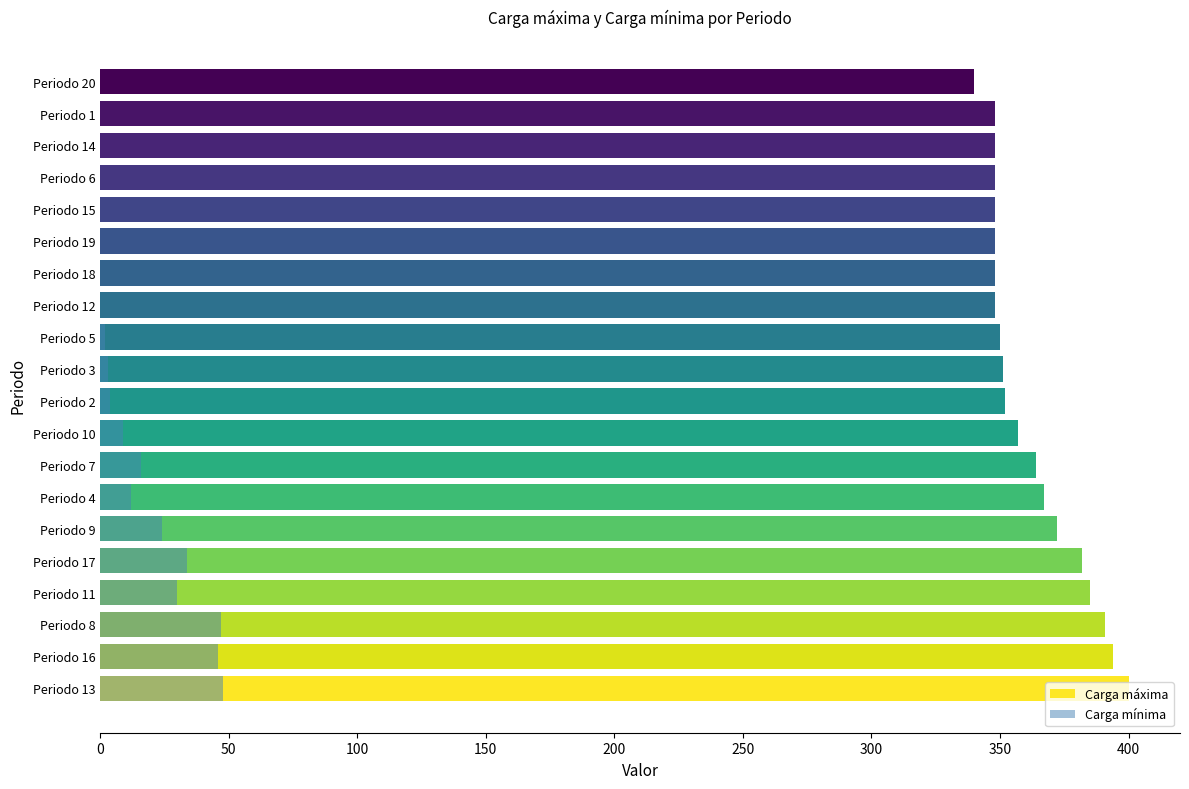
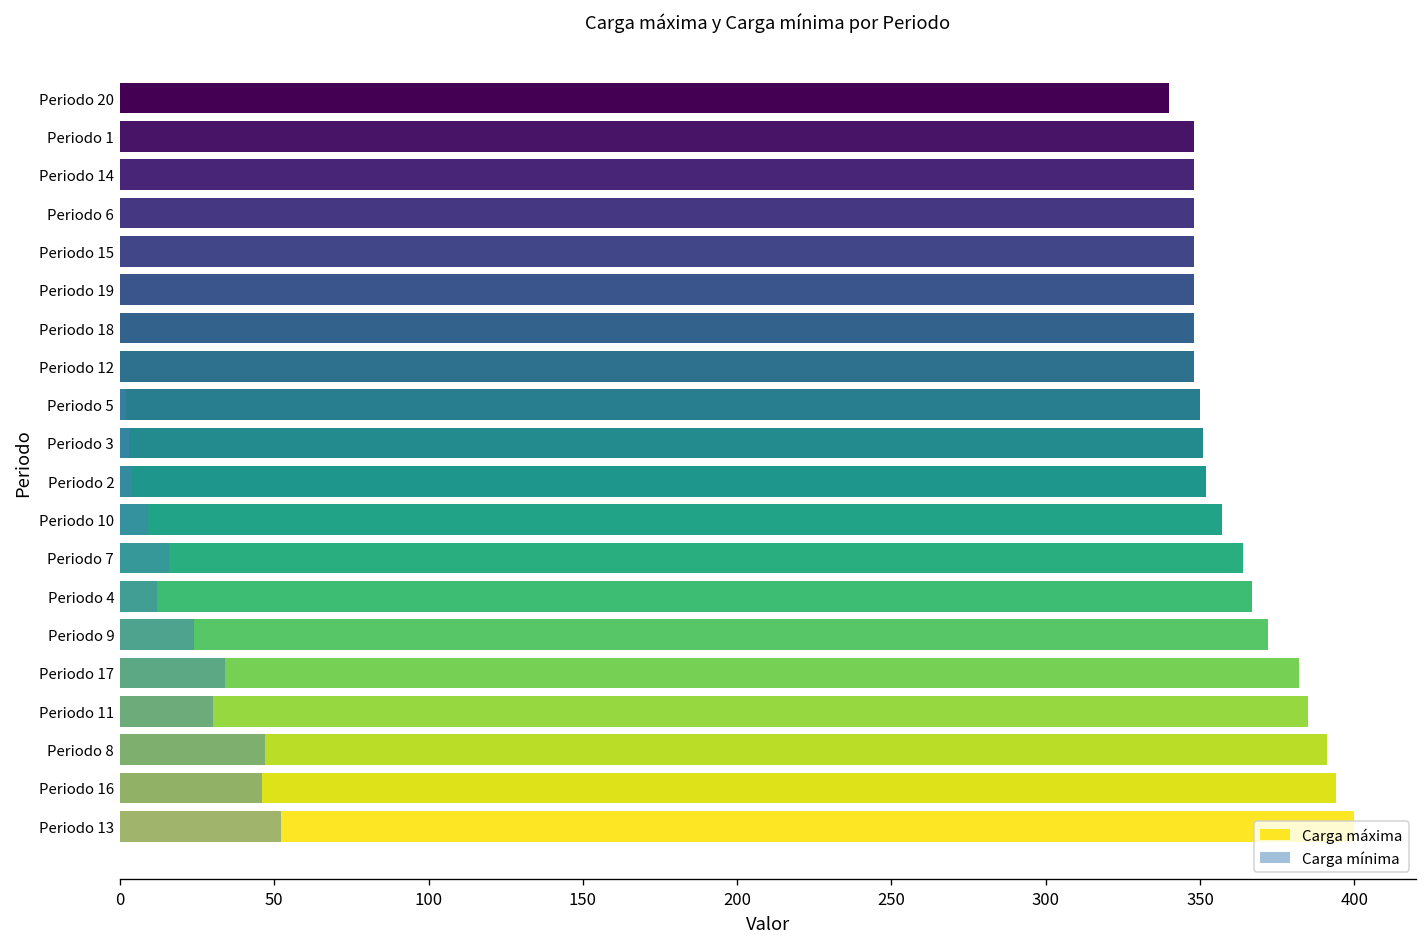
  {
    "Carga máxima": {
      "Periodo 20": 340,
      "Periodo 1": 348,
      "Periodo 14": 348,
      "Periodo 6": 348,
      "Periodo 15": 348,
      "Periodo 19": 348,
      "Periodo 18": 348,
      "Periodo 12": 348,
      "Periodo 5": 350,
      "Periodo 3": 351,
      "Periodo 2": 352,
      "Periodo 10": 357,
      "Periodo 7": 364,
      "Periodo 4": 367,
      "Periodo 9": 372,
      "Periodo 17": 382,
      "Periodo 11": 385,
      "Periodo 8": 391,
      "Periodo 16": 394
    },
    "Carga mínima": {
      "Periodo 20": 0,
      "Periodo 1": 0,
      "Periodo 14": 0,
      "Periodo 6": 0,
      "Periodo 15": 0,
      "Periodo 19": 0,
      "Periodo 18": 0,
      "Periodo 12": 0,
-     "Periodo 13": 48
+     "Periodo 13": 52
    }
  }
